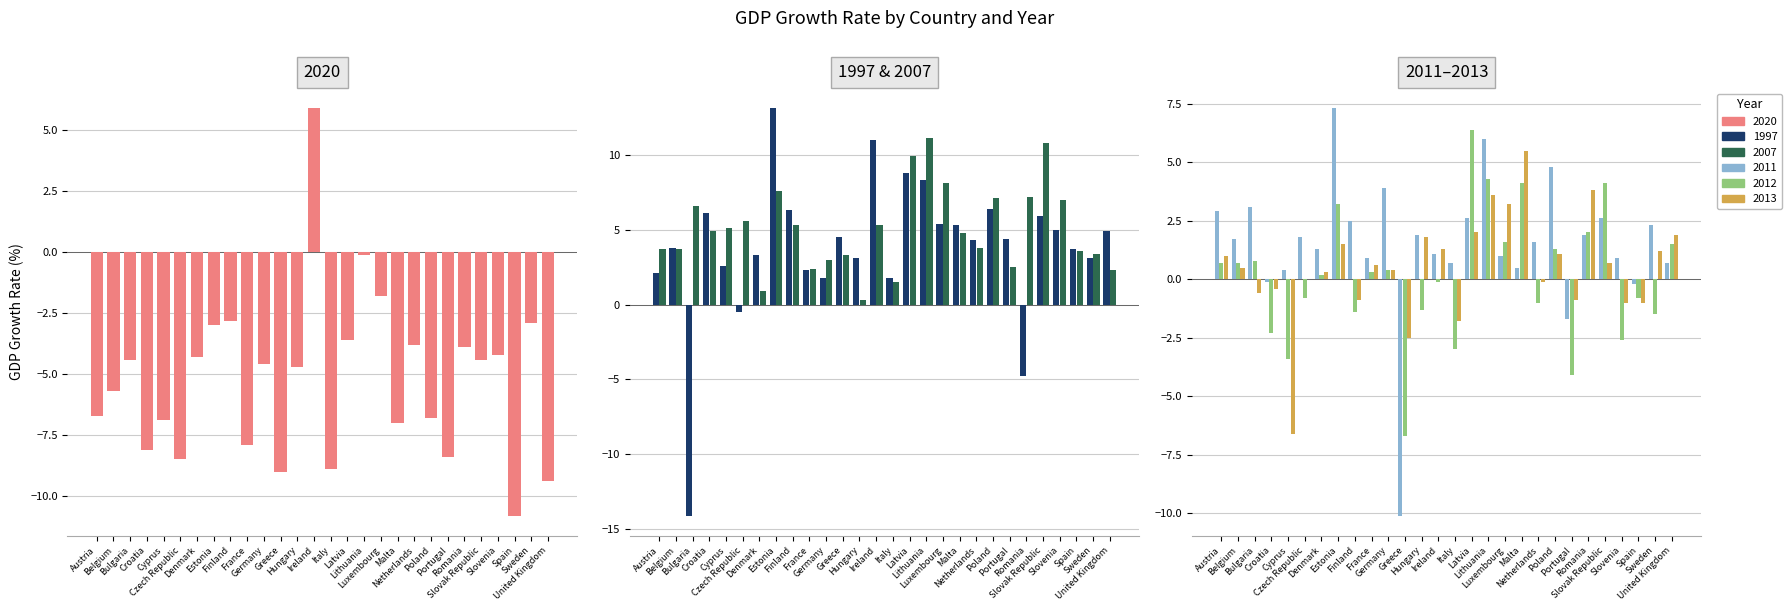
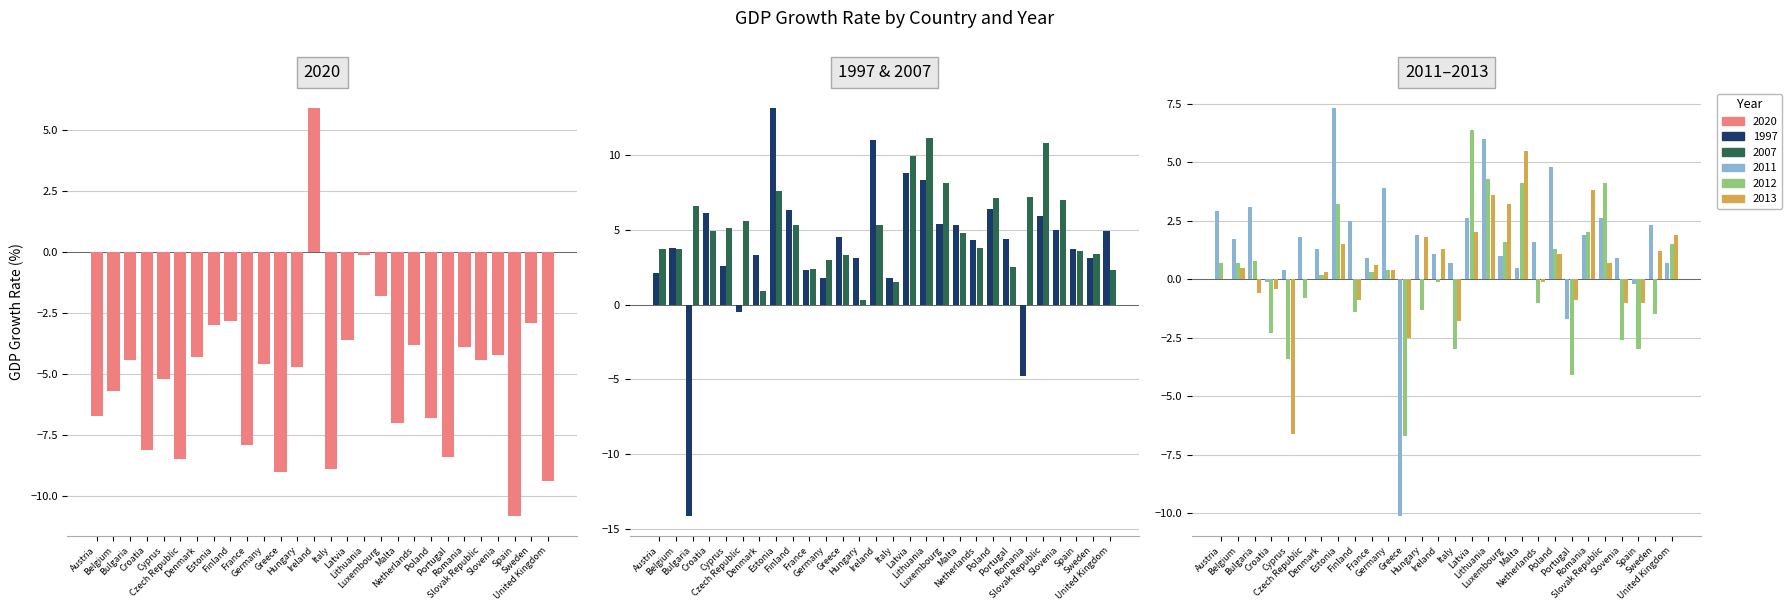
  {
    "2020": {
      "Austria": -6.7,
      "Belgium": -5.7,
      "Bulgaria": -4.4,
      "Croatia": -8.1,
-     "Cyprus": -6.9,
+     "Cyprus": -5.2,
      "Czech Republic": -8.5,
      "Denmark": -4.3,
      "Estonia": -3.0,
      "Finland": -2.8,
      "France": -7.9,
      "Germany": -4.6,
      "Greece": -9.0,
      "Hungary": -4.7,
      "Ireland": 5.9,
      "Italy": -8.9,
      "Latvia": -3.6,
      "Luxembourg": -1.8,
      "Malta": -7.0,
      "Netherlands": -3.8,
      "Poland": -6.8,
      "Portugal": -8.4,
      "Romania": -3.9,
      "Slovak Republic": -4.4,
      "Slovenia": -4.2,
      "Spain": -10.8,
      "Sweden": -2.9,
      "United Kingdom": -9.4
    },
    "2011–2013": {
      "2011": {
        "Austria": 2.9,
        "Belgium": 1.7,
        "Bulgaria": 3.1,
        "Cyprus": 0.4,
        "Czech Republic": 1.8,
        "Denmark": 1.3,
        "Estonia": 7.3,
        "Finland": 2.5,
        "France": 0.9,
        "Germany": 3.9,
        "Greece": -10.1,
        "Hungary": 1.9,
        "Ireland": 1.1,
        "Italy": 0.7,
        "Latvia": 2.6,
        "Lithuania": 6.0,
        "Luxembourg": 1.0,
        "Malta": 0.5,
        "Netherlands": 1.6,
        "Poland": 4.8,
        "Portugal": -1.7,
        "Romania": 1.9,
        "Slovak Republic": 2.6,
        "Slovenia": 0.9,
        "Spain": -0.2,
        "Sweden": 2.3,
        "United Kingdom": 0.7
      },
      "2012": {
        "Austria": 0.7,
        "Belgium": 0.7,
        "Bulgaria": 0.8,
        "Croatia": -2.3,
        "Cyprus": -3.4,
        "Czech Republic": -0.8,
        "Denmark": 0.2,
        "Estonia": 3.2,
        "Finland": -1.4,
        "France": 0.3,
        "Germany": 0.4,
        "Greece": -6.7,
        "Hungary": -1.3,
        "Italy": -3.0,
        "Latvia": 6.4,
        "Lithuania": 4.3,
        "Luxembourg": 1.6,
        "Malta": 4.1,
        "Netherlands": -1.0,
        "Poland": 1.3,
        "Portugal": -4.1,
        "Romania": 2.0,
        "Slovak Republic": 4.1,
        "Slovenia": -2.6,
-       "Spain": -0.8,
+       "Spain": -3.0,
        "Sweden": -1.5,
        "United Kingdom": 1.5
      },
      "2013": {
-       "Austria": 1,
+       "Austria": 0,
        "Belgium": 0.5,
        "Bulgaria": -0.6,
        "Croatia": -0.4,
        "Cyprus": -6.6,
        "Czech Republic": 0,
        "Denmark": 0.3,
        "Estonia": 1.5,
        "Finland": -1,
        "France": 0.6,
        "Germany": 0.4,
        "Greece": -2.5,
        "Hungary": 1.8,
        "Ireland": 1.3,
        "Italy": -1.8,
        "Latvia": 2,
        "Lithuania": 3.6,
        "Luxembourg": 3.2,
        "Malta": 5.5,
        "Poland": 1,
        "Portugal": -1,
        "Romania": 3.8,
        "Slovak Republic": 0.7,
        "Slovenia": -1,
        "Spain": -1,
        "Sweden": 1.2,
        "United Kingdom": 2
      }
    }
  }
